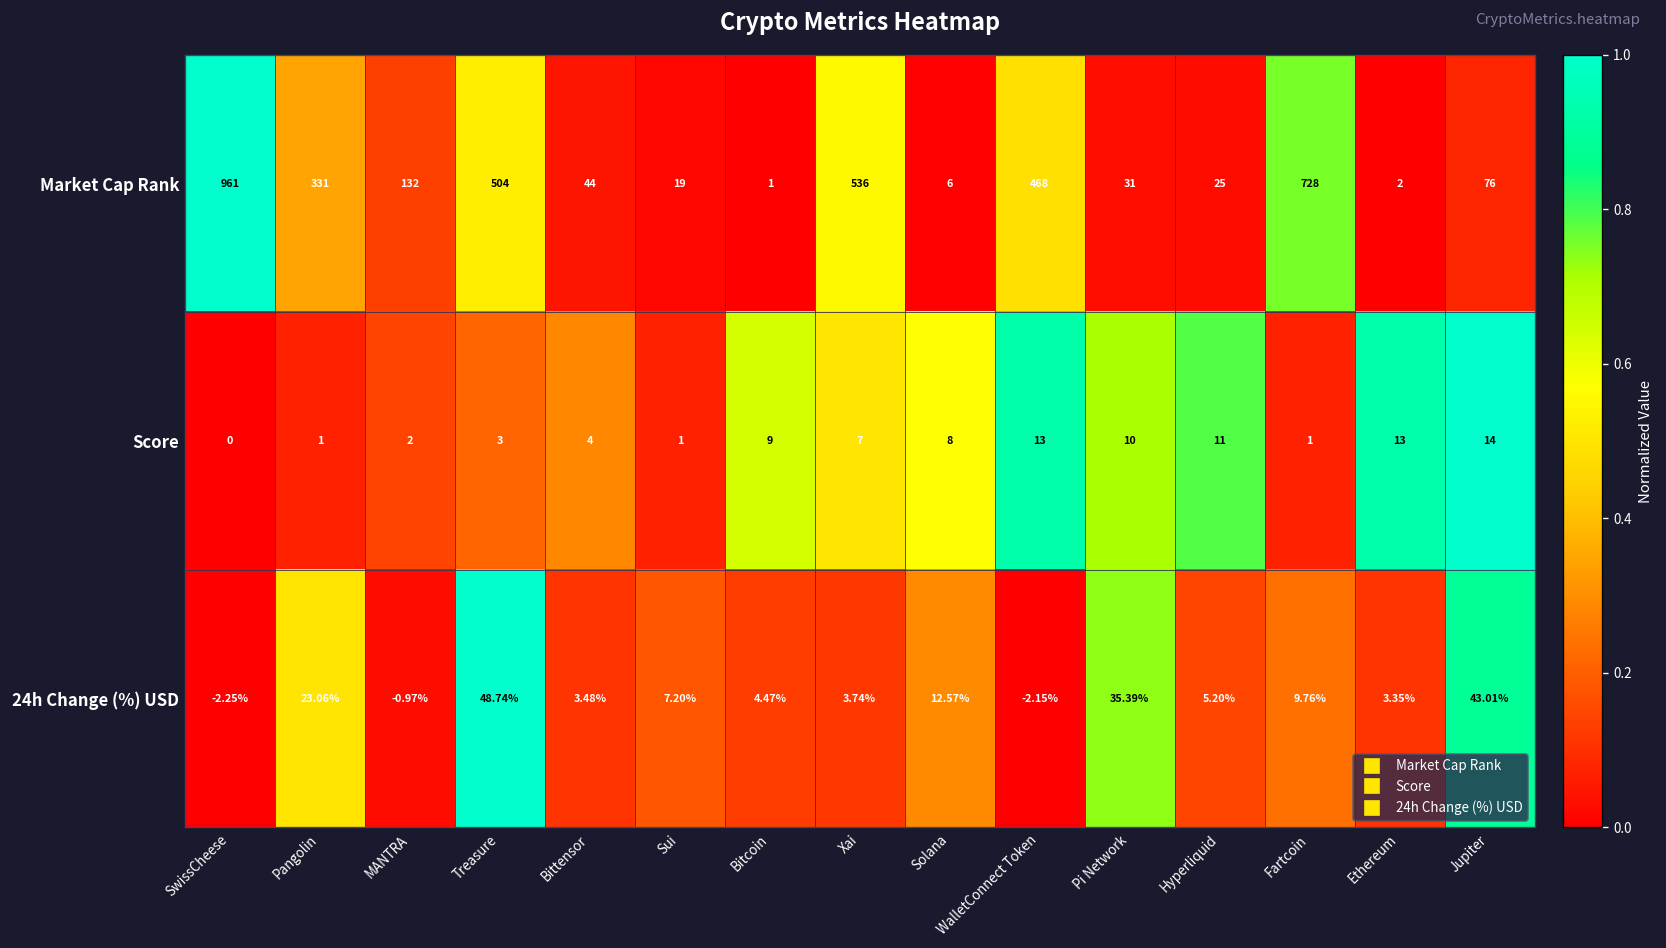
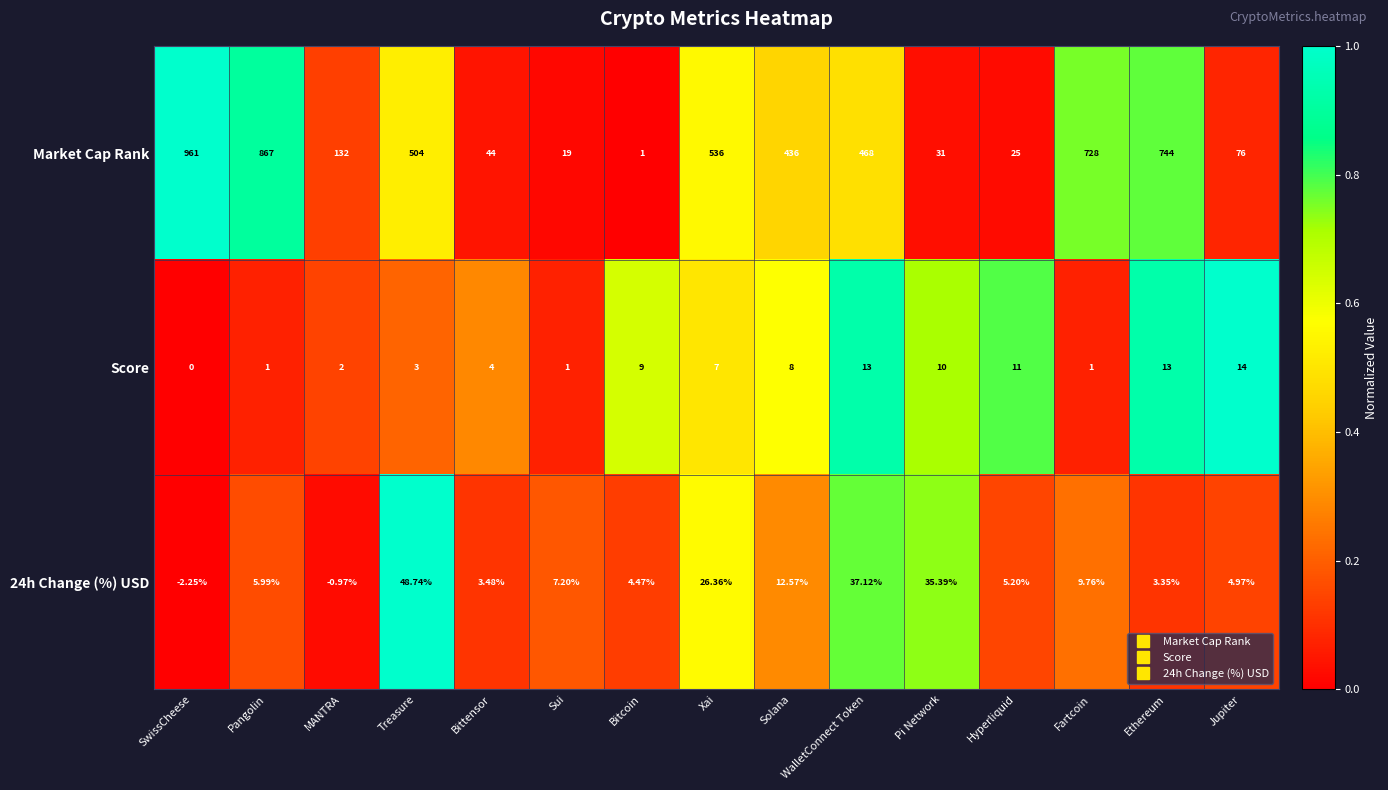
  {
    "Market Cap Rank": {
      "SwissCheese": "961",
-     "Pangolin": "331",
+     "Pangolin": "867",
      "MANTRA": "132",
      "Treasure": "504",
      "Bittensor": "44",
      "Sui": "19",
      "Bitcoin": "1",
      "Xai": "536",
-     "Solana": "6",
+     "Solana": "436",
      "WalletConnect Token": "468",
      "Pi Network": "31",
      "Hyperliquid": "25",
      "Fartcoin": "728",
-     "Ethereum": "2",
+     "Ethereum": "744",
      "Jupiter": "76"
    },
    "Score": {
      "SwissCheese": "0",
      "Pangolin": "1",
      "MANTRA": "2",
      "Treasure": "3",
      "Bittensor": "4",
      "Sui": "1",
      "Bitcoin": "9",
      "Xai": "7",
      "Solana": "8",
      "WalletConnect Token": "13",
      "Pi Network": "10",
      "Hyperliquid": "11",
      "Fartcoin": "1",
      "Ethereum": "13",
      "Jupiter": "14"
    },
    "24h Change (%) USD": {
      "SwissCheese": "-2.25%",
-     "Pangolin": "23.06%",
+     "Pangolin": "5.99%",
      "MANTRA": "-0.97%",
      "Treasure": "48.74%",
      "Bittensor": "3.48%",
      "Sui": "7.20%",
      "Bitcoin": "4.47%",
-     "Xai": "3.74%",
+     "Xai": "26.36%",
      "Solana": "12.57%",
-     "WalletConnect Token": "-2.15%",
+     "WalletConnect Token": "37.12%",
      "Pi Network": "35.39%",
      "Hyperliquid": "5.20%",
      "Fartcoin": "9.76%",
      "Ethereum": "3.35%",
-     "Jupiter": "43.01%"
+     "Jupiter": "4.97%"
    }
  }
